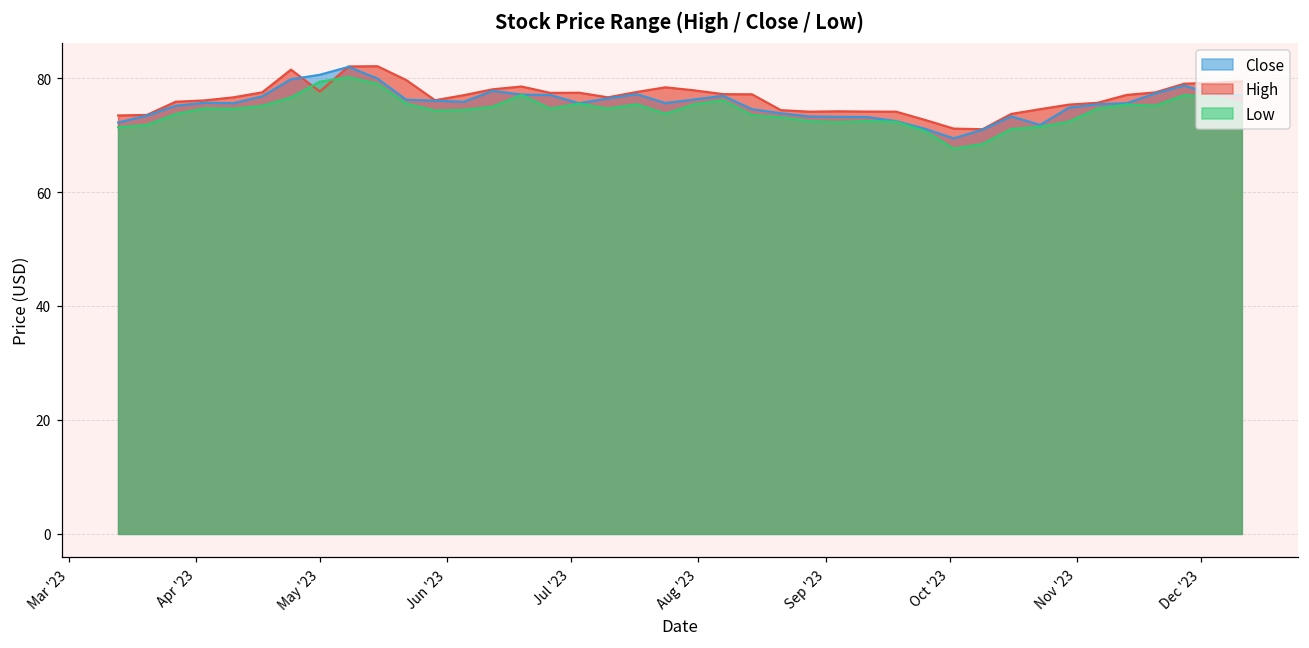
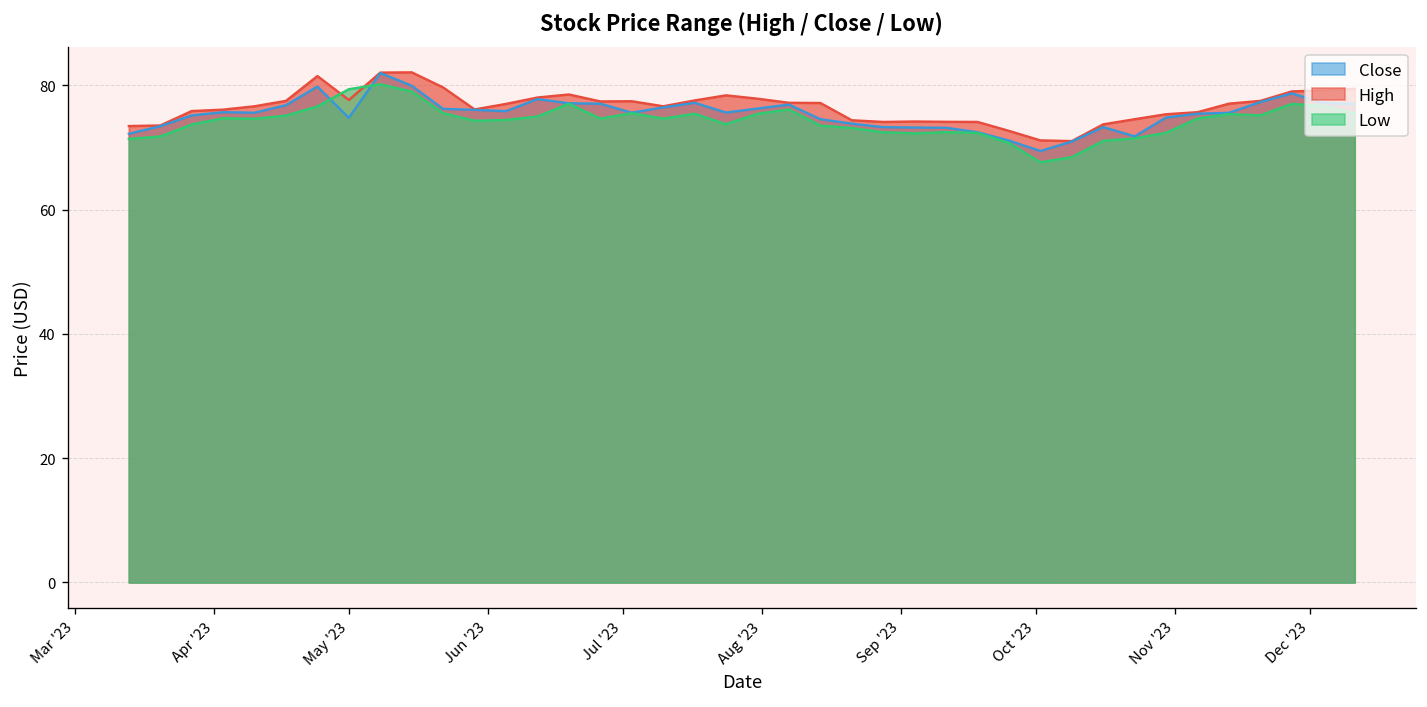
  {
    "Close": {
-     "May '23": 81
+     "May '23": 75
    }
  }
